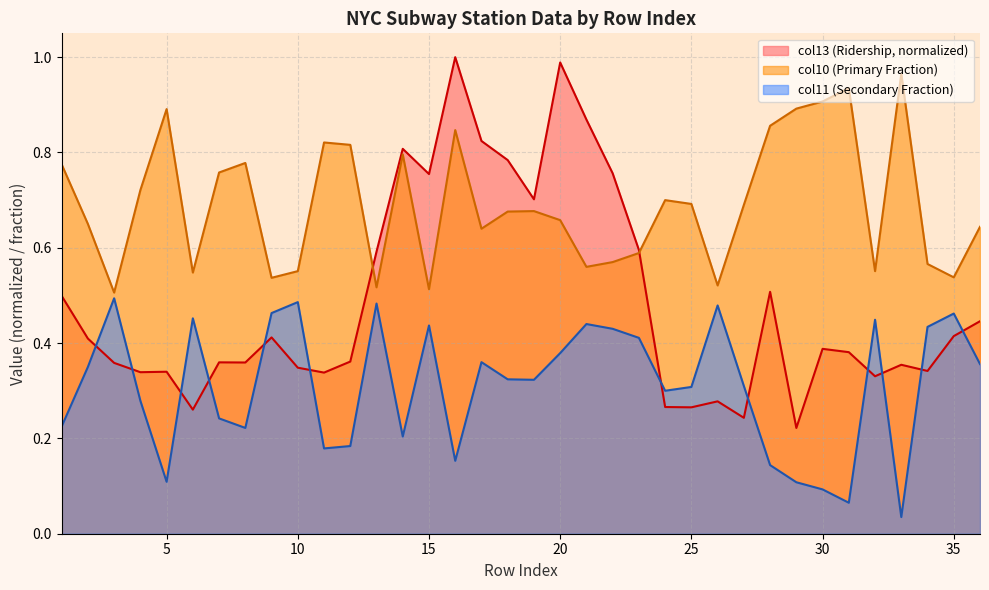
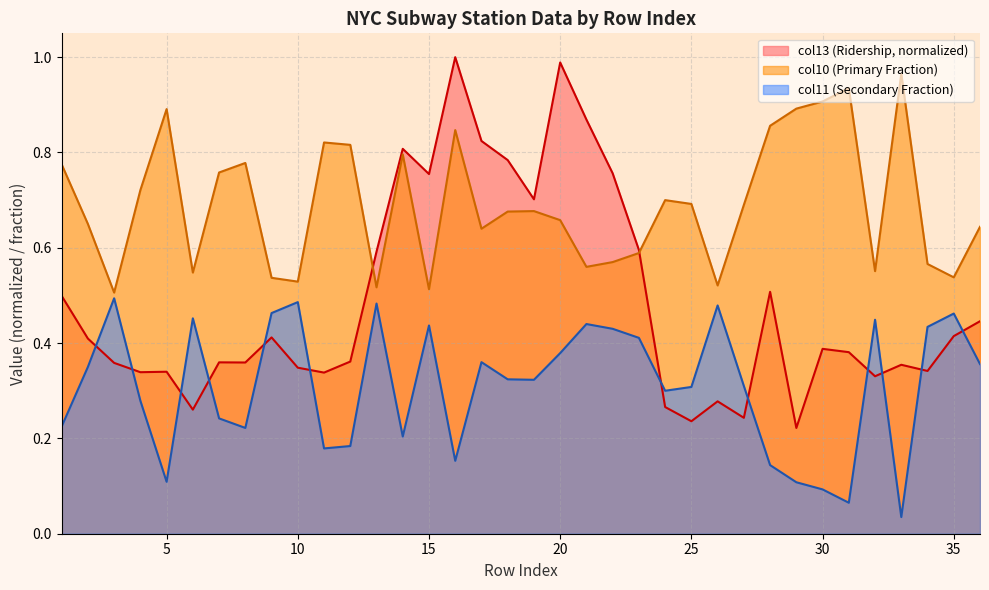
  {
    "col13 (Ridership, normalized)": {
      "5": 0.34,
      "10": 0.35,
      "15": 0.75,
      "20": 0.99,
-     "25": 0.27,
+     "25": 0.24,
      "30": 0.39,
      "35": 0.41
    },
    "col10 (Primary Fraction)": {
      "5": 0.89,
-     "10": 0.55,
+     "10": 0.53,
      "15": 0.51,
      "20": 0.66,
      "25": 0.69,
      "35": 0.54
    },
    "col11 (Secondary Fraction)": {
      "5": 0.11,
      "10": 0.49,
      "15": 0.44,
      "20": 0.38,
      "25": 0.31,
      "30": 0.09,
      "35": 0.46
    }
  }
